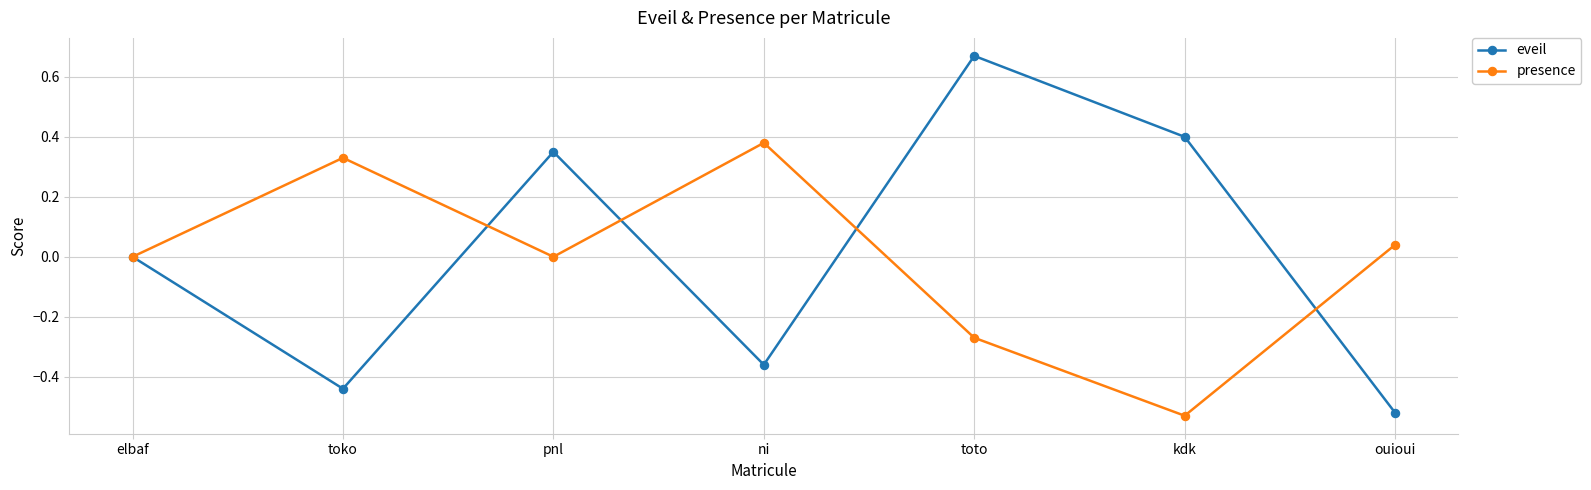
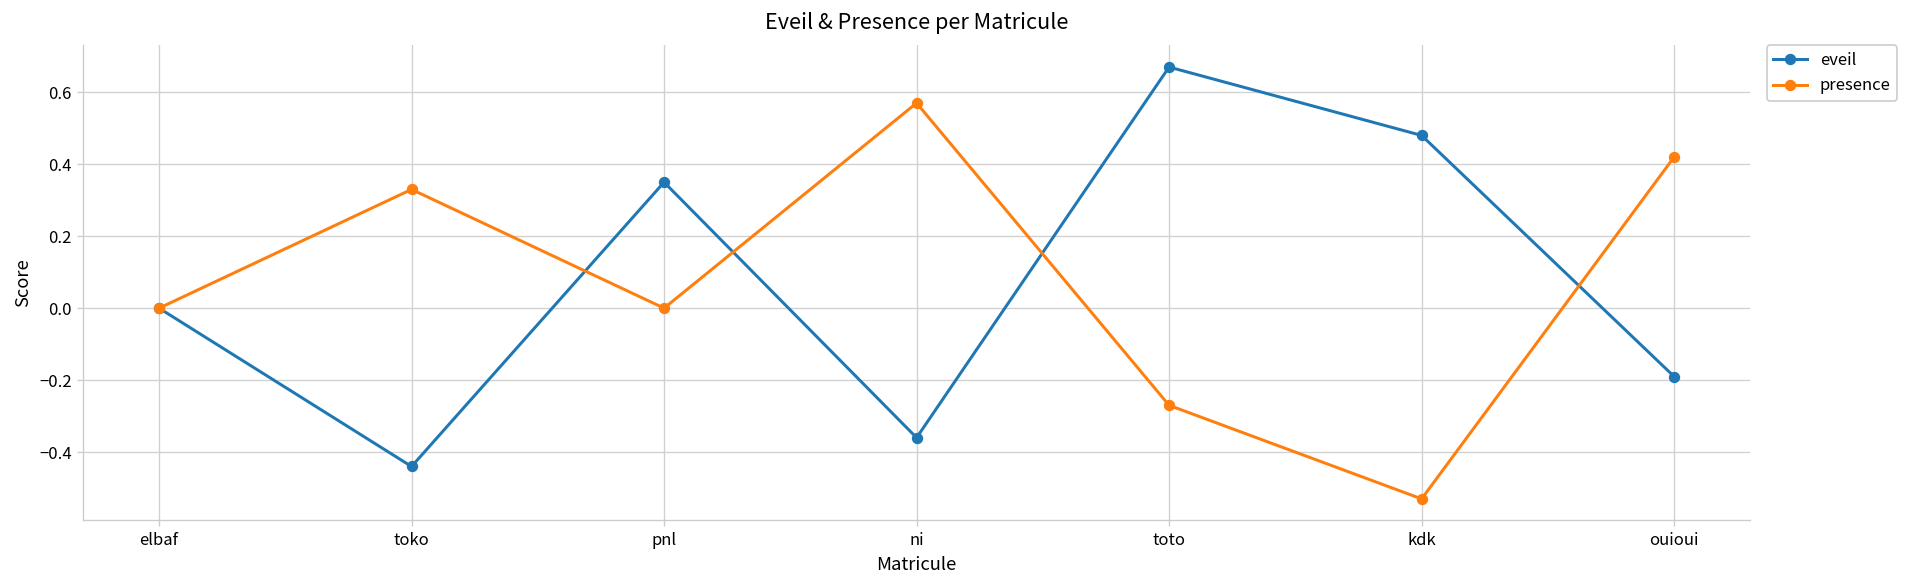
  {
    "eveil": {
      "toko": -0.44,
      "pnl": 0.35,
      "ni": -0.36,
      "toto": 0.67,
-     "kdk": 0.40,
-     "ouioui": -0.52
+     "kdk": 0.48,
+     "ouioui": -0.19
    },
    "presence": {
      "toko": 0.33,
      "pnl": 0.00,
-     "ni": 0.38,
+     "ni": 0.57,
      "toto": -0.27,
      "kdk": -0.53,
-     "ouioui": 0.04
+     "ouioui": 0.42
    }
  }
